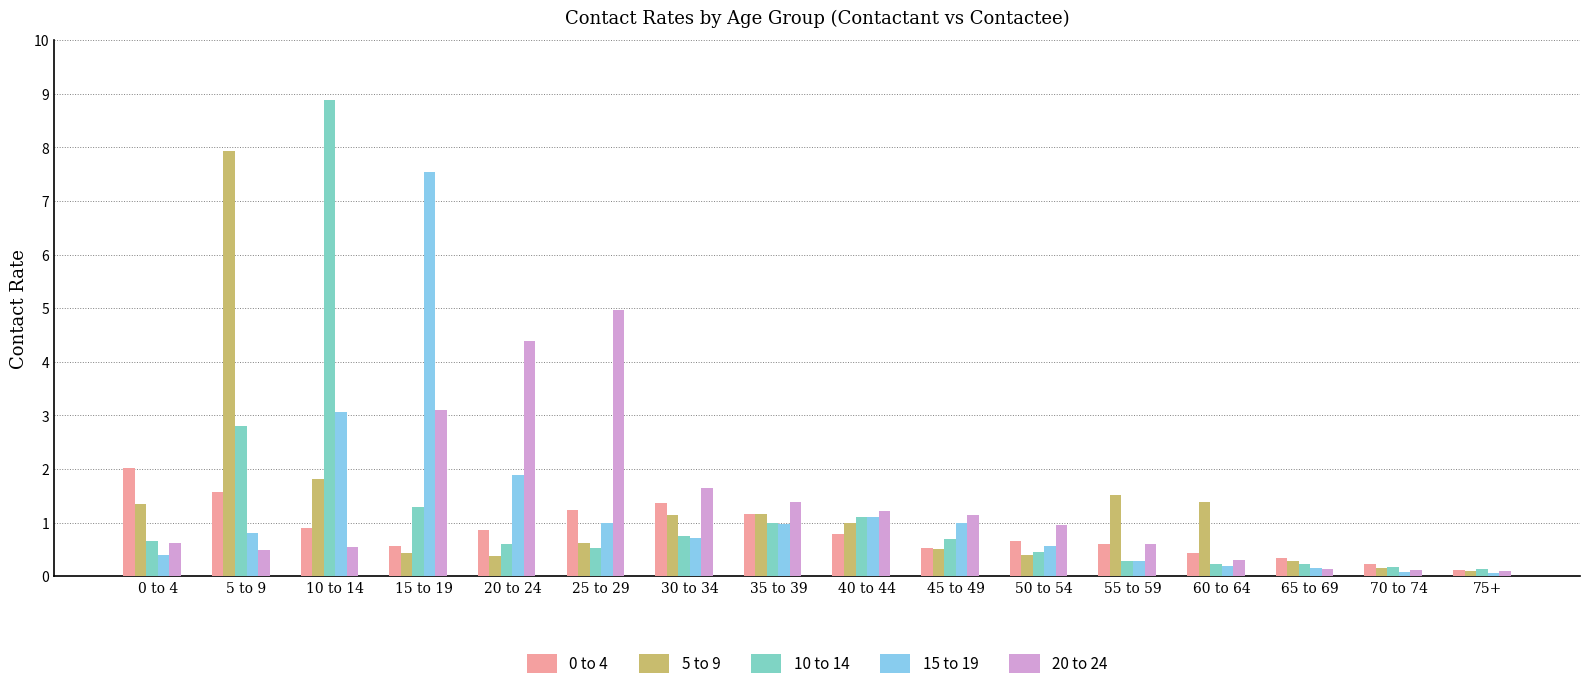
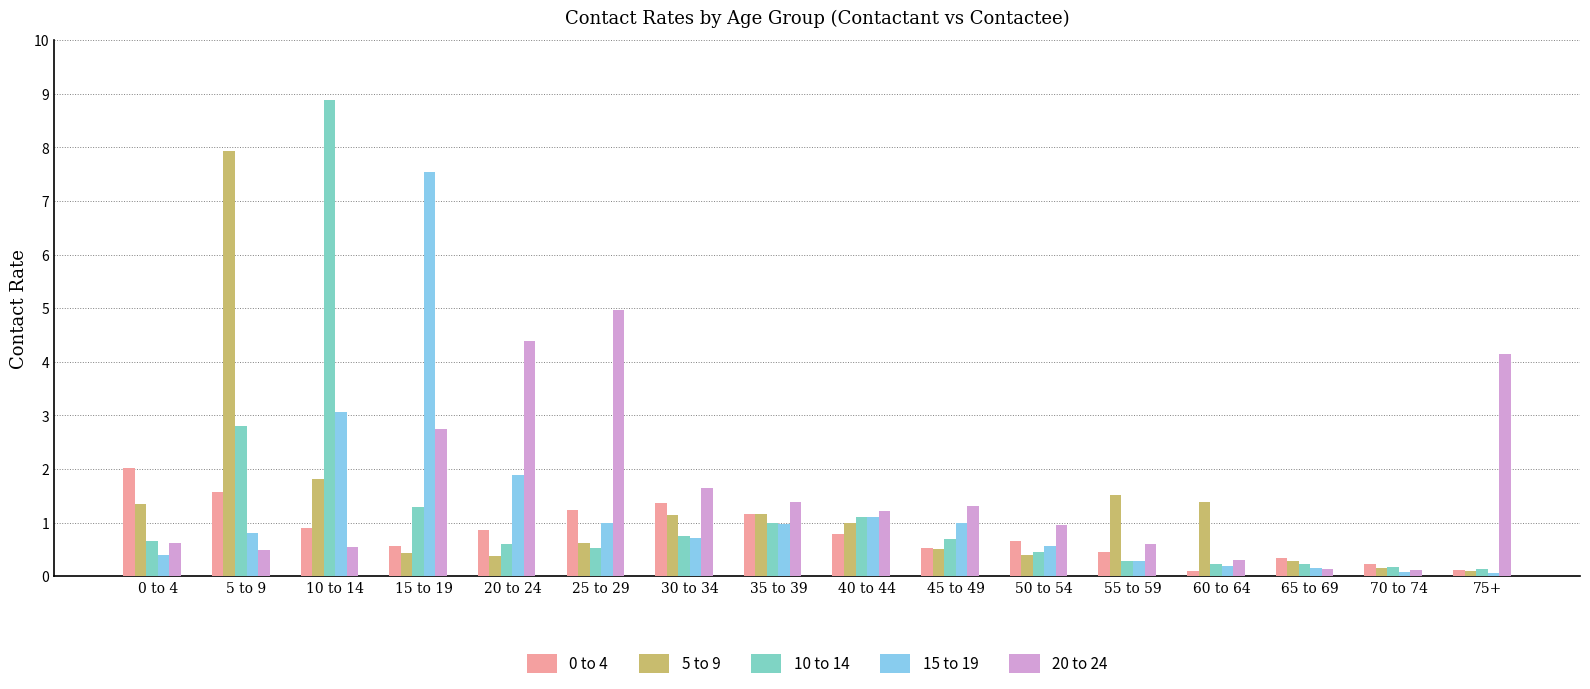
  {
    "0 to 4": {
      "0 to 4": 2.0,
      "5 to 9": 1.6,
      "10 to 14": 0.9,
      "15 to 19": 0.6,
      "20 to 24": 0.9,
      "25 to 29": 1.2,
      "30 to 34": 1.4,
      "35 to 39": 1.2,
      "40 to 44": 0.8,
      "45 to 49": 0.5,
      "50 to 54": 0.6,
-     "55 to 59": 0.6,
-     "60 to 64": 0.4,
+     "55 to 59": 0.4,
+     "60 to 64": 0.1,
      "65 to 69": 0.3,
      "70 to 74": 0.2,
      "75+": 0.1
    },
    "5 to 9": {
      "0 to 4": 1.3,
      "5 to 9": 7.9,
      "10 to 14": 1.8,
      "15 to 19": 0.4,
      "20 to 24": 0.4,
      "25 to 29": 0.6,
      "30 to 34": 1.2,
      "35 to 39": 1.2,
      "40 to 44": 1.0,
      "45 to 49": 0.5,
      "50 to 54": 0.4,
      "55 to 59": 1.5,
      "60 to 64": 1.4,
      "65 to 69": 0.3,
      "70 to 74": 0.1,
      "75+": 0.1
    },
    "20 to 24": {
      "0 to 4": 0.6,
      "5 to 9": 0.5,
      "10 to 14": 0.5,
-     "15 to 19": 3.1,
+     "15 to 19": 2.8,
      "20 to 24": 4.4,
      "25 to 29": 5.0,
      "30 to 34": 1.6,
      "35 to 39": 1.4,
      "40 to 44": 1.2,
-     "45 to 49": 1.1,
+     "45 to 49": 1.3,
      "50 to 54": 1.0,
      "55 to 59": 0.6,
      "60 to 64": 0.3,
      "65 to 69": 0.1,
      "70 to 74": 0.1,
-     "75+": 0.1
+     "75+": 4.1
    }
  }
